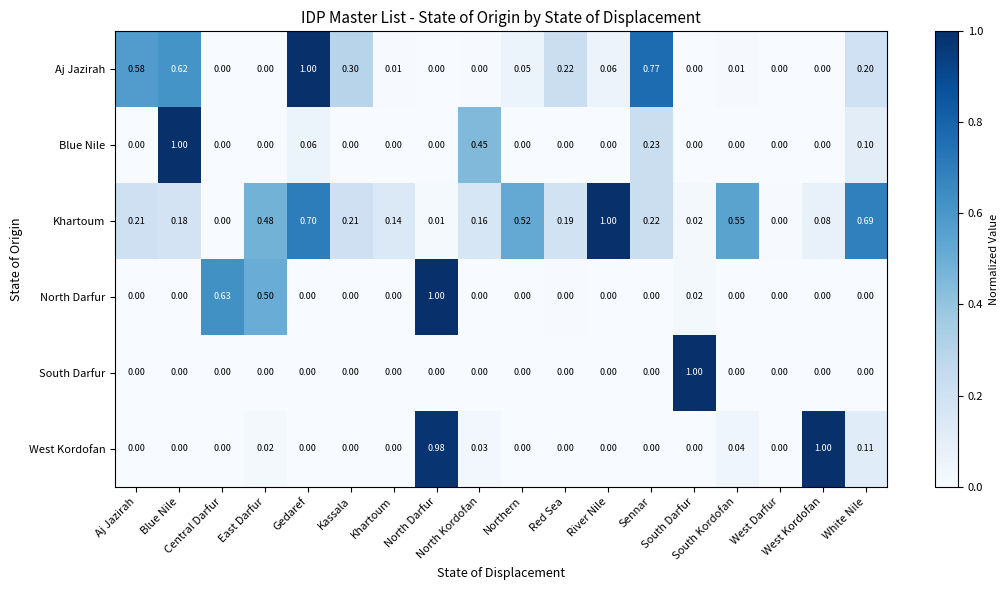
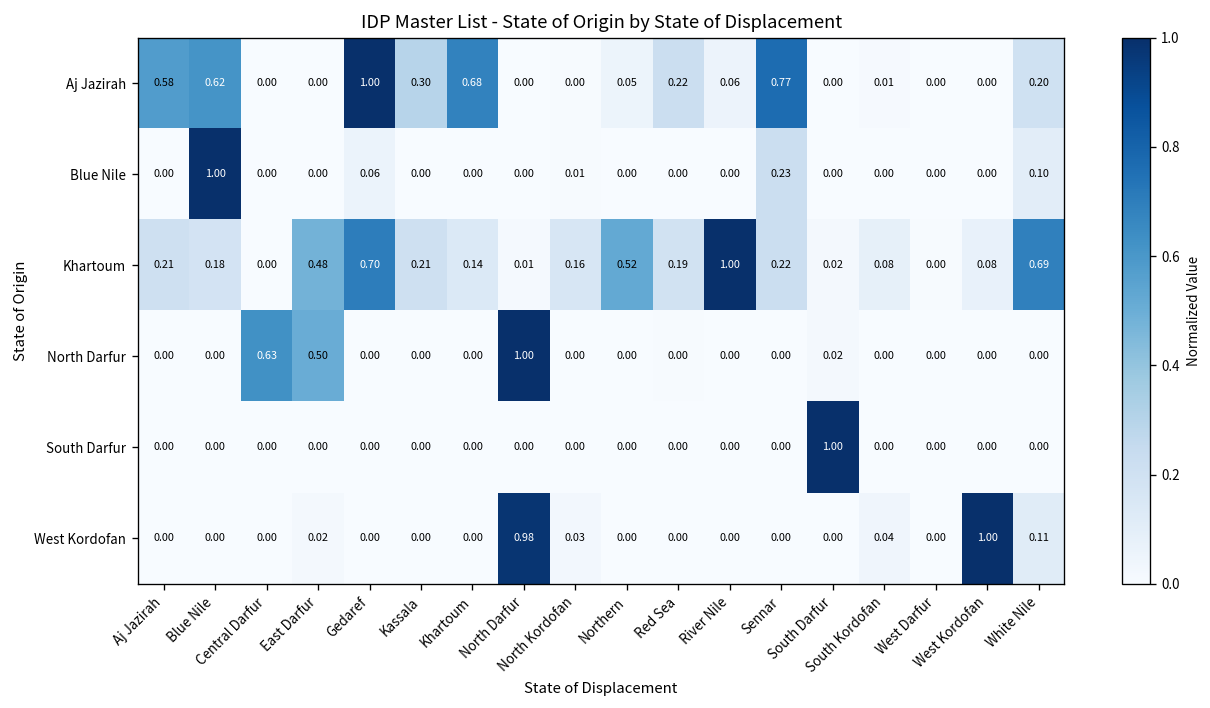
  {
    "Aj Jazirah": {
      "Aj Jazirah": 0.58,
      "Blue Nile": 0.62,
      "Central Darfur": 0.00,
      "East Darfur": 0.00,
      "Gedaref": 1.00,
      "Kassala": 0.30,
-     "Khartoum": 0.01,
+     "Khartoum": 0.68,
      "North Darfur": 0.00,
      "North Kordofan": 0.00,
      "Northern": 0.05,
      "Red Sea": 0.22,
      "River Nile": 0.06,
      "Sennar": 0.77,
      "South Darfur": 0.00,
      "South Kordofan": 0.01,
      "West Darfur": 0.00,
      "West Kordofan": 0.00,
      "White Nile": 0.20
    },
    "Blue Nile": {
      "Aj Jazirah": 0.00,
      "Blue Nile": 1.00,
      "Central Darfur": 0.00,
      "East Darfur": 0.00,
      "Gedaref": 0.06,
      "Kassala": 0.00,
      "Khartoum": 0.00,
      "North Darfur": 0.00,
-     "North Kordofan": 0.45,
+     "North Kordofan": 0.01,
      "Northern": 0.00,
      "Red Sea": 0.00,
      "River Nile": 0.00,
      "Sennar": 0.23,
      "South Darfur": 0.00,
      "South Kordofan": 0.00,
      "West Darfur": 0.00,
      "West Kordofan": 0.00,
      "White Nile": 0.10
    },
    "Khartoum": {
      "Aj Jazirah": 0.21,
      "Blue Nile": 0.18,
      "Central Darfur": 0.00,
      "East Darfur": 0.48,
      "Gedaref": 0.70,
      "Kassala": 0.21,
      "Khartoum": 0.14,
      "North Darfur": 0.01,
      "North Kordofan": 0.16,
      "Northern": 0.52,
      "Red Sea": 0.19,
      "River Nile": 1.00,
      "Sennar": 0.22,
      "South Darfur": 0.02,
-     "South Kordofan": 0.55,
+     "South Kordofan": 0.08,
      "West Darfur": 0.00,
      "West Kordofan": 0.08,
      "White Nile": 0.69
    },
    "North Darfur": {
      "Aj Jazirah": 0.00,
      "Blue Nile": 0.00,
      "Central Darfur": 0.63,
      "East Darfur": 0.50,
      "Gedaref": 0.00,
      "Kassala": 0.00,
      "Khartoum": 0.00,
      "North Darfur": 1.00,
      "North Kordofan": 0.00,
      "Northern": 0.00,
      "Red Sea": 0.00,
      "River Nile": 0.00,
      "Sennar": 0.00,
      "South Darfur": 0.02,
      "South Kordofan": 0.00,
      "West Darfur": 0.00,
      "West Kordofan": 0.00,
      "White Nile": 0.00
    },
    "South Darfur": {
      "Aj Jazirah": 0.00,
      "Blue Nile": 0.00,
      "Central Darfur": 0.00,
      "East Darfur": 0.00,
      "Gedaref": 0.00,
      "Kassala": 0.00,
      "Khartoum": 0.00,
      "North Darfur": 0.00,
      "North Kordofan": 0.00,
      "Northern": 0.00,
      "Red Sea": 0.00,
      "River Nile": 0.00,
      "Sennar": 0.00,
      "South Darfur": 1.00,
      "South Kordofan": 0.00,
      "West Darfur": 0.00,
      "West Kordofan": 0.00,
      "White Nile": 0.00
    },
    "West Kordofan": {
      "Aj Jazirah": 0.00,
      "Blue Nile": 0.00,
      "Central Darfur": 0.00,
      "East Darfur": 0.02,
      "Gedaref": 0.00,
      "Kassala": 0.00,
      "Khartoum": 0.00,
      "North Darfur": 0.98,
      "North Kordofan": 0.03,
      "Northern": 0.00,
      "Red Sea": 0.00,
      "River Nile": 0.00,
      "Sennar": 0.00,
      "South Darfur": 0.00,
      "South Kordofan": 0.04,
      "West Darfur": 0.00,
      "West Kordofan": 1.00,
      "White Nile": 0.11
    }
  }
